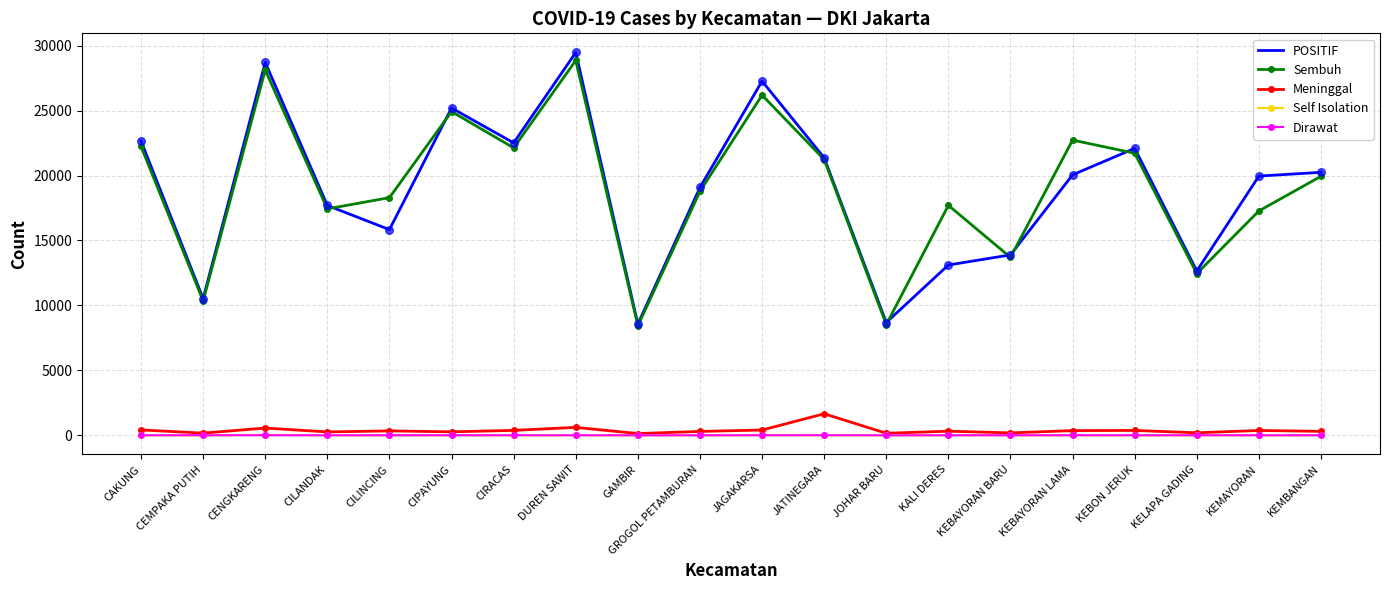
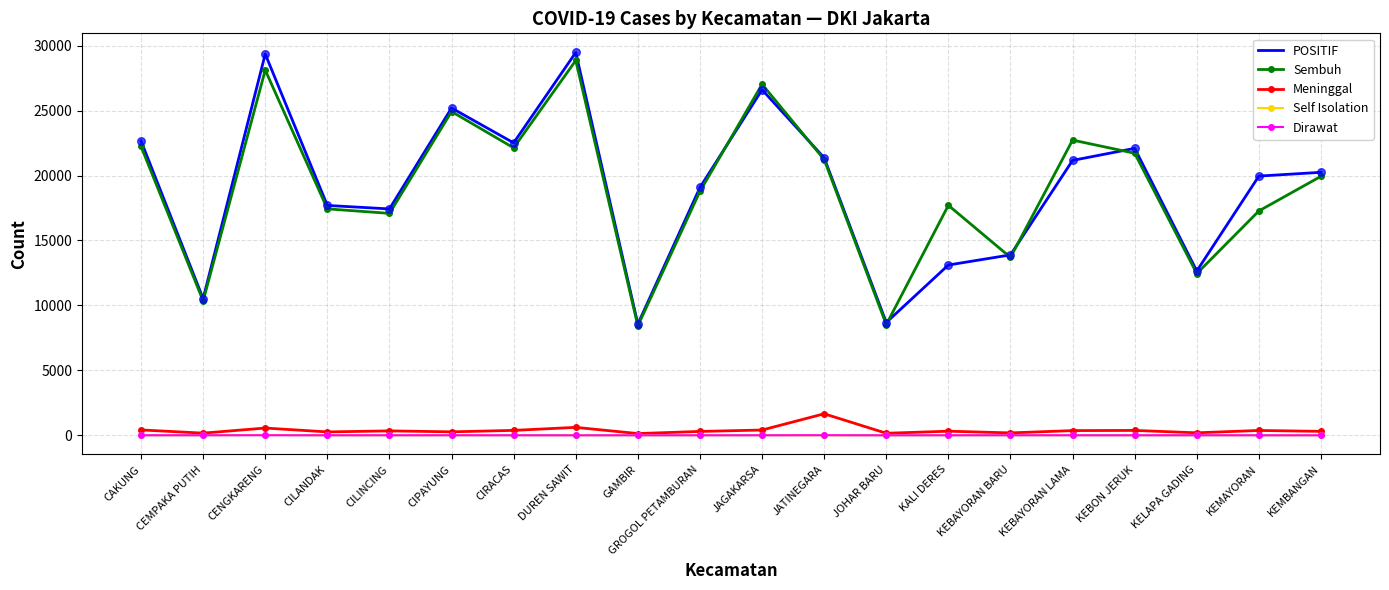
  {
    "POSITIF": {
      "CAKUNG": 22700,
-     "CENGKARENG": 28700,
+     "CENGKARENG": 29400,
      "CILANDAK": 17700,
-     "CILINCING": 15800,
+     "CILINCING": 17400,
      "CIPAYUNG": 25200,
      "CIRACAS": 22500,
      "DUREN SAWIT": 29500,
      "GROGOL PETAMBURAN": 19100,
-     "JAGAKARSA": 27300,
+     "JAGAKARSA": 26600,
      "KALI DERES": 13100,
-     "KEBAYORAN LAMA": 20100,
+     "KEBAYORAN LAMA": 21200,
      "KEBON JERUK": 22100,
      "KELAPA GADING": 12700,
      "KEMAYORAN": 20000,
      "KEMBANGAN": 20200
    },
    "Sembuh": {
      "CAKUNG": 22200,
      "CENGKARENG": 28100,
      "CILANDAK": 17400,
-     "CILINCING": 18300,
+     "CILINCING": 17100,
      "CIPAYUNG": 24900,
      "CIRACAS": 22100,
      "DUREN SAWIT": 28900,
      "GROGOL PETAMBURAN": 18800,
-     "JAGAKARSA": 26200,
+     "JAGAKARSA": 27000,
      "KALI DERES": 17700,
      "KEBAYORAN LAMA": 22700,
      "KEBON JERUK": 21700,
      "KELAPA GADING": 12500,
      "KEMAYORAN": 17300,
      "KEMBANGAN": 19900
    },
    "Meninggal": {
      "CAKUNG": 400,
      "CENGKARENG": 600,
      "CILANDAK": 300,
      "CILINCING": 300,
      "CIPAYUNG": 300,
      "CIRACAS": 400,
      "DUREN SAWIT": 600,
      "GROGOL PETAMBURAN": 300,
      "JAGAKARSA": 400,
      "JATINEGARA": 1700,
      "KALI DERES": 300,
      "KEBAYORAN LAMA": 400,
      "KEBON JERUK": 400,
      "KEMAYORAN": 400,
      "KEMBANGAN": 300
    },
    "Dirawat": {
      "CAKUNG": 0,
      "CENGKARENG": 0,
      "CILANDAK": 0,
      "CILINCING": 0,
      "CIPAYUNG": 0,
      "CIRACAS": 0,
      "DUREN SAWIT": 0,
      "GROGOL PETAMBURAN": 0,
      "JAGAKARSA": 0,
      "JATINEGARA": 0,
      "KALI DERES": 0,
      "KEBAYORAN LAMA": 0,
      "KEBON JERUK": 0,
      "KEMAYORAN": 0,
      "KEMBANGAN": 0
    }
  }
